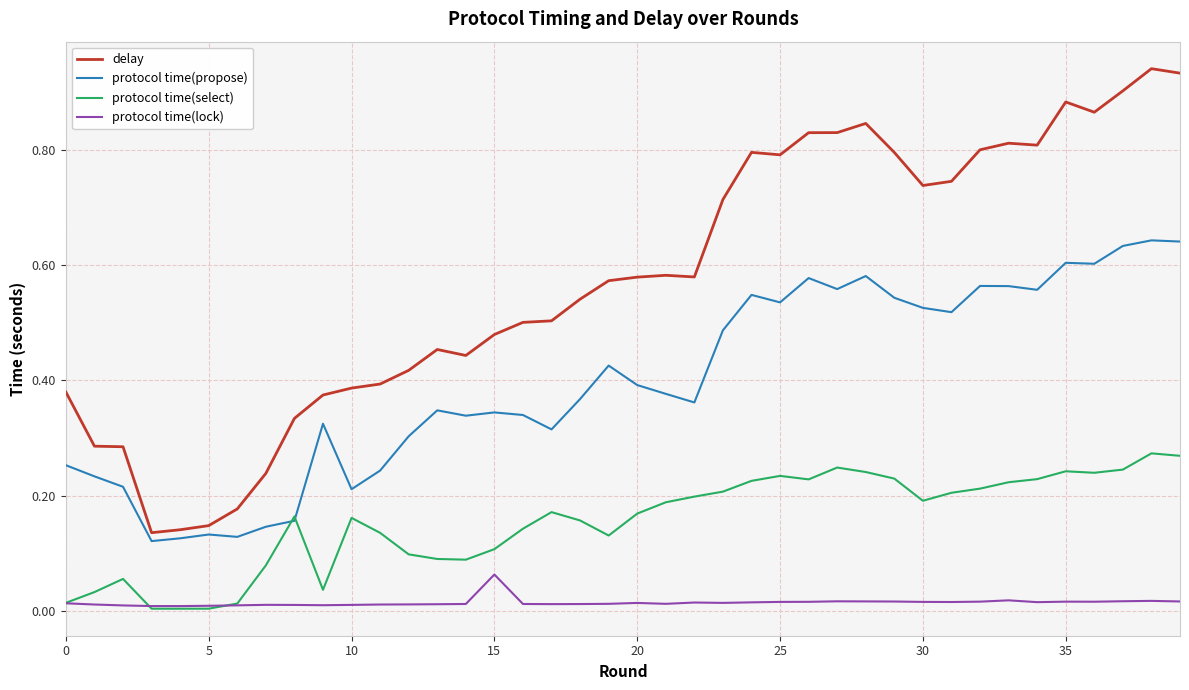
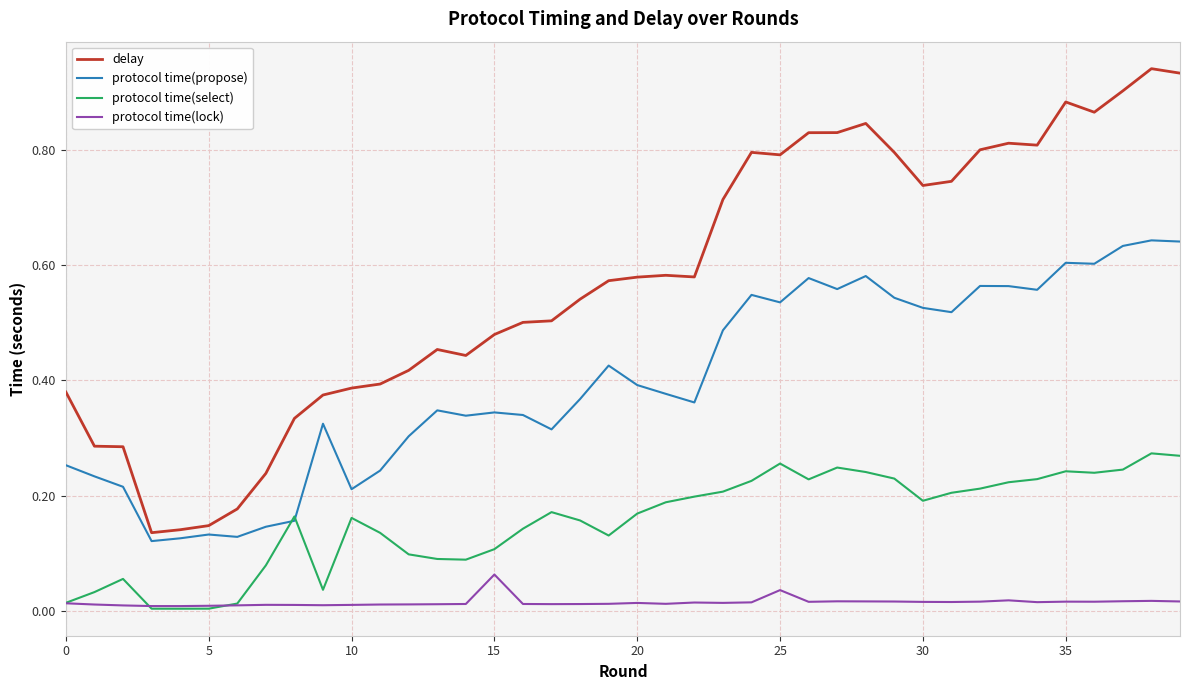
  {
    "delay": {
      "0": 0.38,
      "5": 0.15,
      "10": 0.39,
      "15": 0.48,
      "20": 0.58,
      "25": 0.79,
      "30": 0.74,
      "35": 0.88
    },
    "protocol time(propose)": {
      "0": 0.25,
      "5": 0.13,
      "10": 0.21,
      "15": 0.34,
      "20": 0.39,
      "25": 0.54,
      "30": 0.53,
      "35": 0.60
    },
    "protocol time(select)": {
      "5": 0.00,
      "10": 0.16,
      "15": 0.11,
      "20": 0.17,
-     "25": 0.23,
+     "25": 0.26,
      "30": 0.19,
      "35": 0.24
    },
    "protocol time(lock)": {
      "5": 0.01,
      "10": 0.01,
      "15": 0.06,
      "20": 0.01,
-     "25": 0.02,
+     "25": 0.04,
      "30": 0.02,
      "35": 0.02
    }
  }
